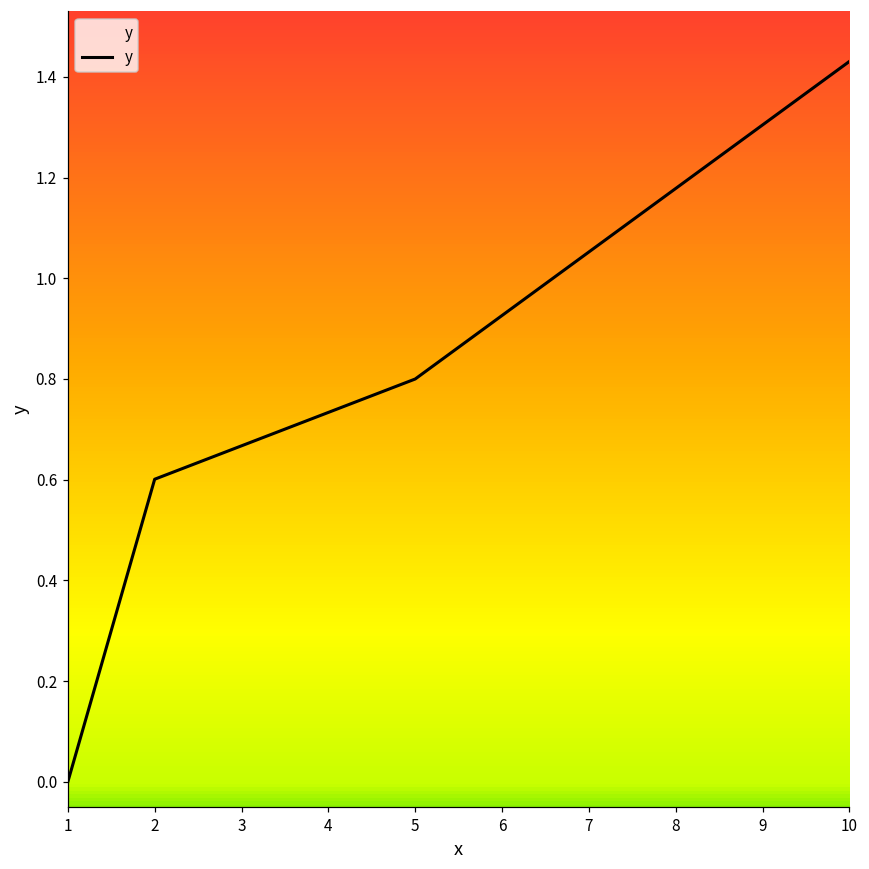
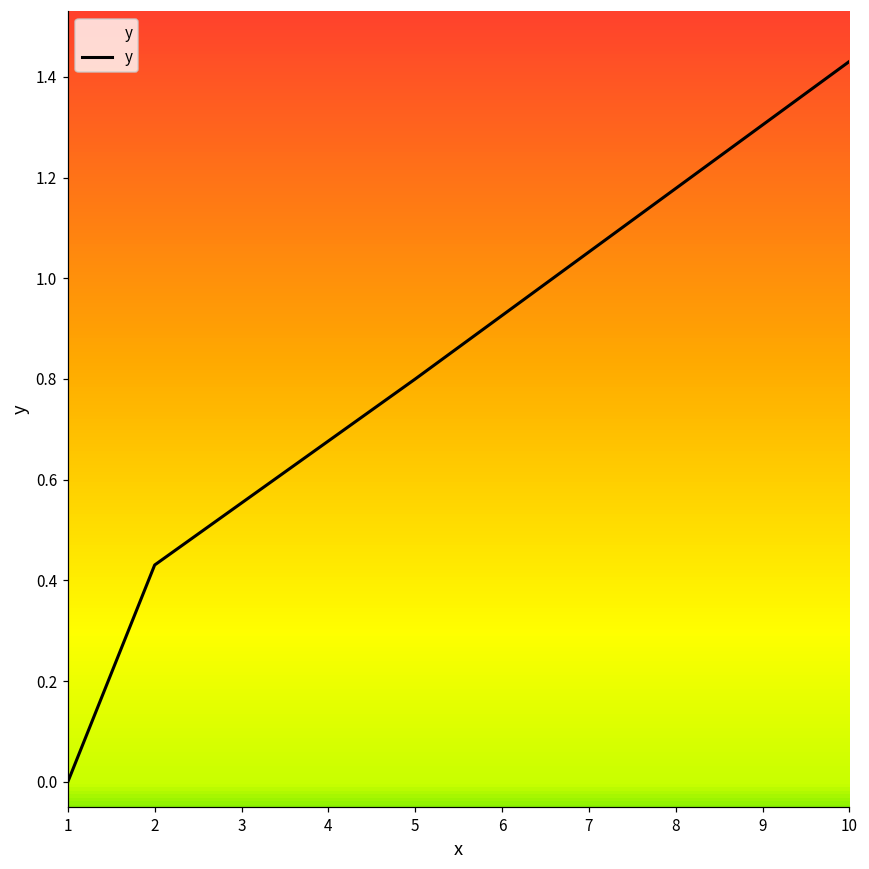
  {
    "1": 0.00,
-   "2": 0.60,
+   "2": 0.43,
    "5": 0.80,
    "10": 1.43
  }
